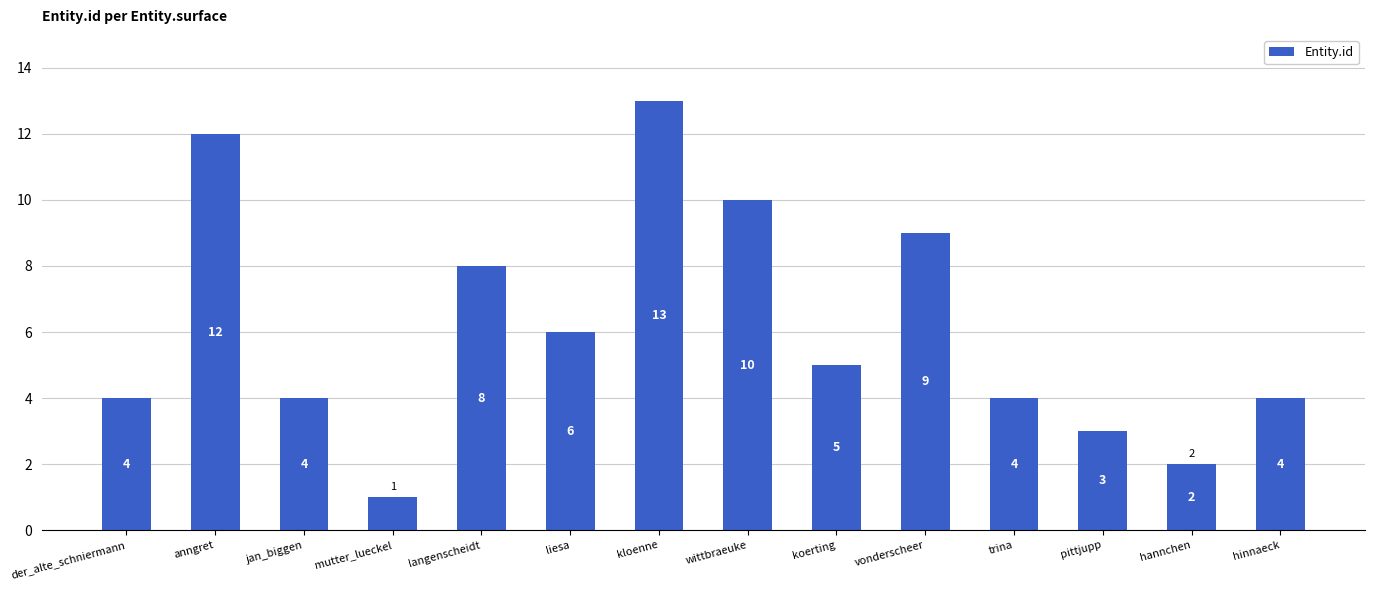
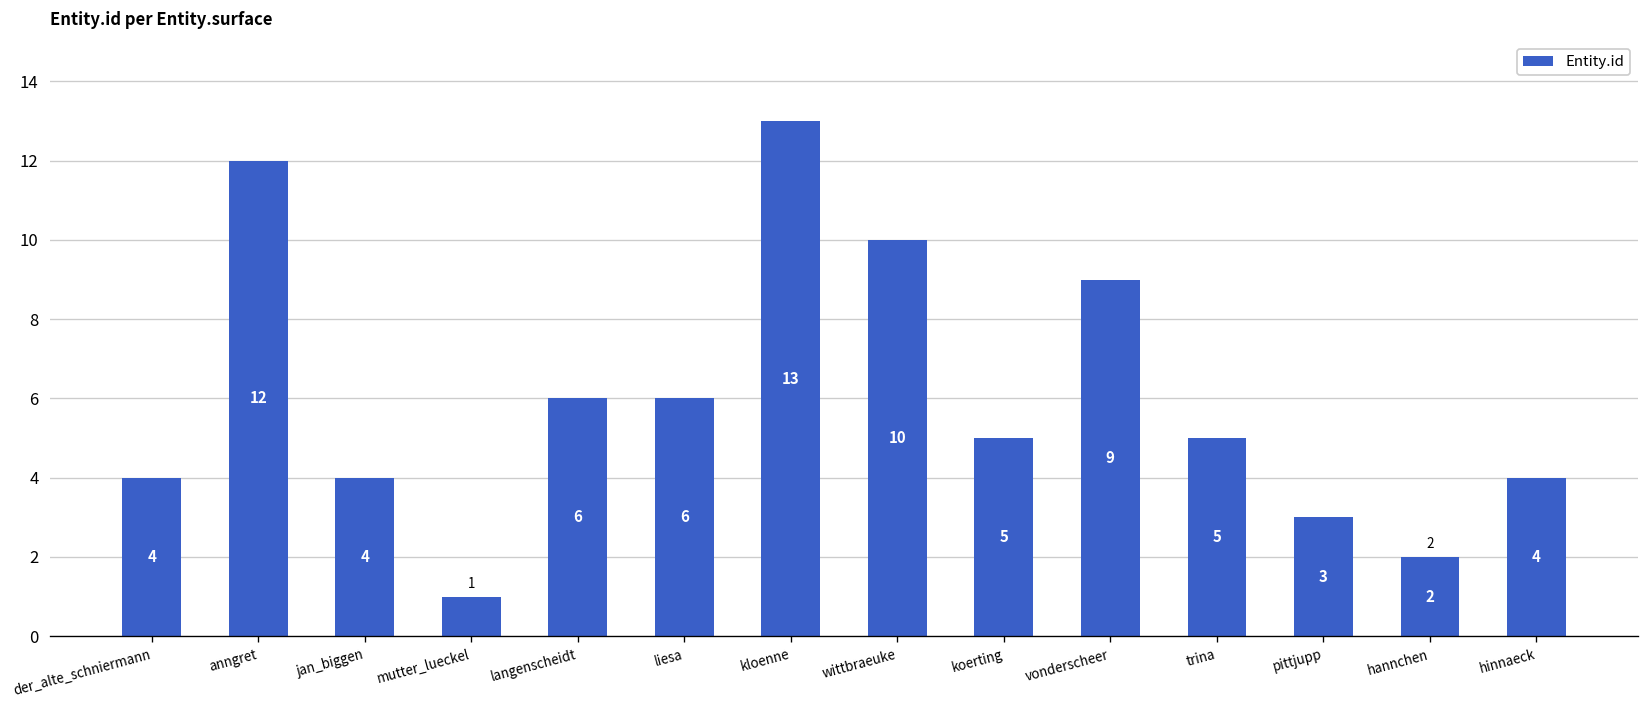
  {
    "der_alte_schniermann": 4,
    "anngret": 12,
    "jan_biggen": 4,
    "mutter_lueckel": 1,
-   "langenscheidt": 8,
+   "langenscheidt": 6,
    "liesa": 6,
    "kloenne": 13,
    "wittbraeuke": 10,
    "koerting": 5,
    "vonderscheer": 9,
-   "trina": 4,
+   "trina": 5,
    "pittjupp": 3,
    "hannchen": 2,
    "hinnaeck": 4
  }
